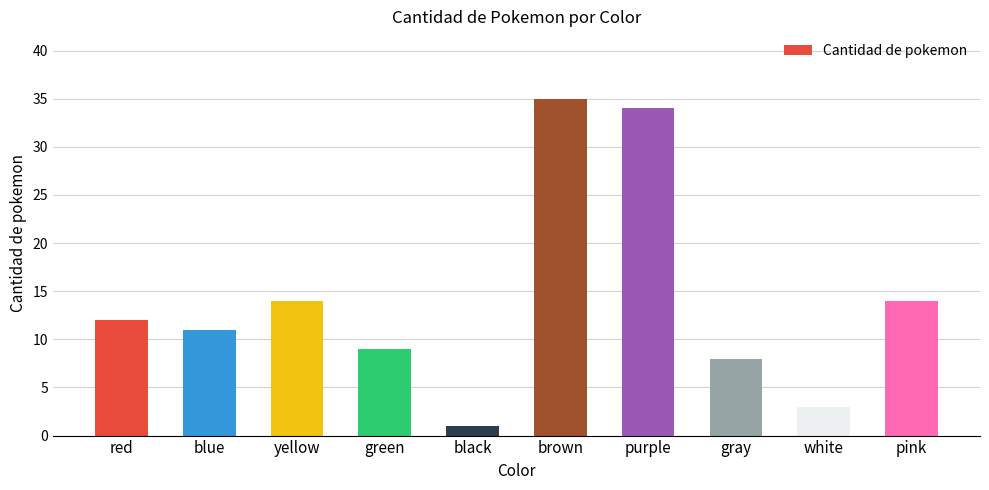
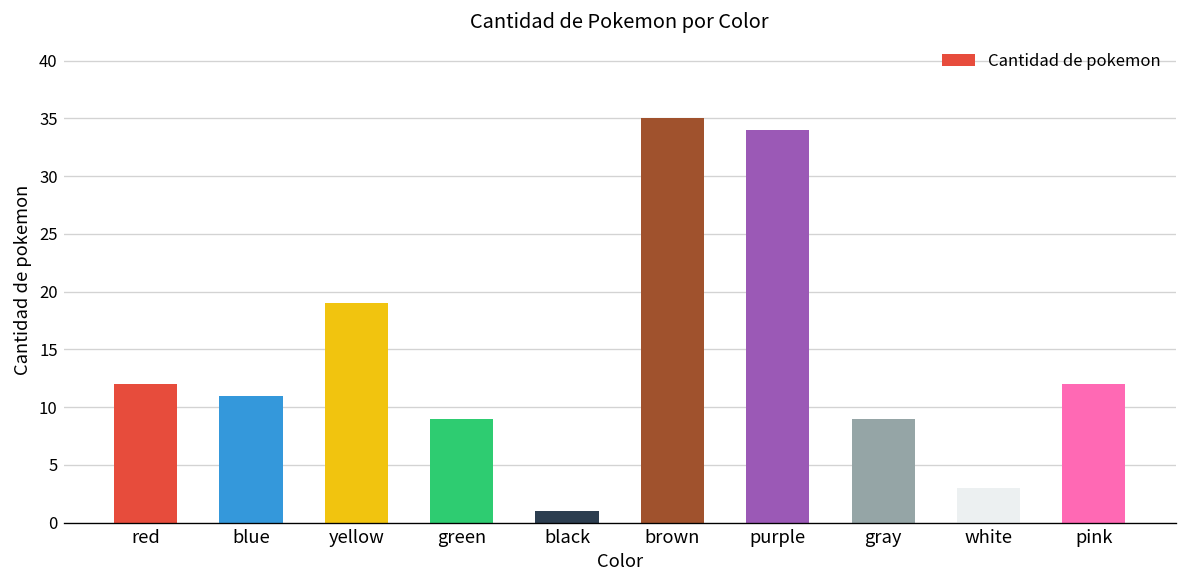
  {
    "red": 12,
    "blue": 11,
-   "yellow": 14,
+   "yellow": 19,
    "green": 9,
    "black": 1,
    "brown": 35,
    "purple": 34,
-   "gray": 8,
+   "gray": 9,
    "white": 3,
-   "pink": 14
+   "pink": 12
  }
